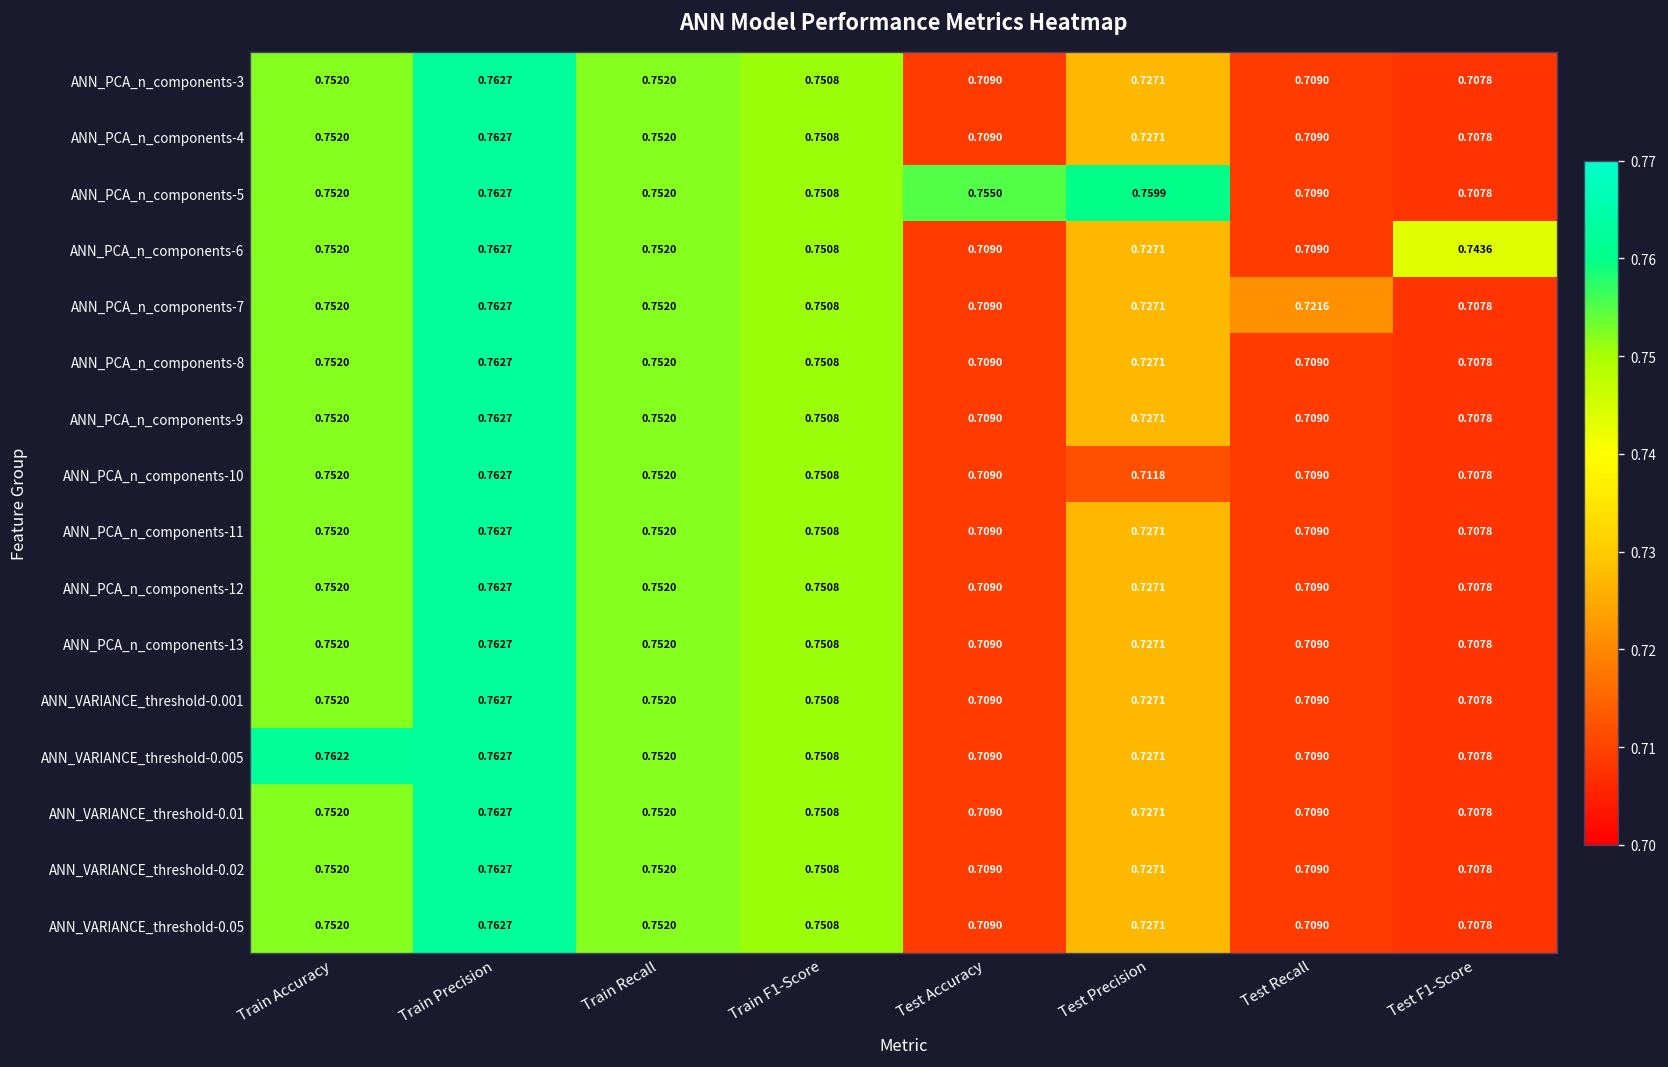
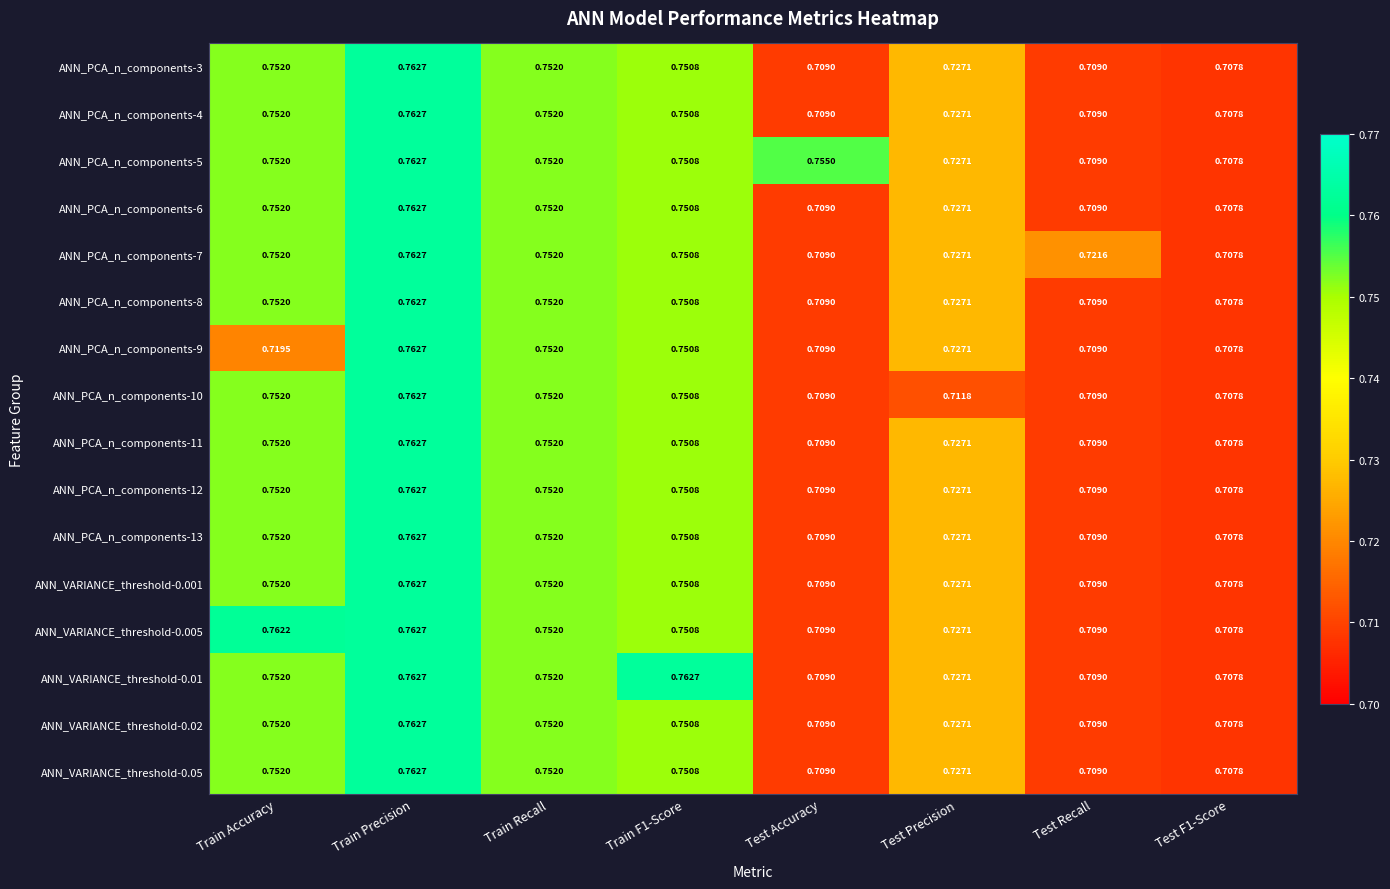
  {
    "ANN_PCA_n_components-3": {
      "Train Accuracy": 0.7520,
      "Train Precision": 0.7627,
      "Train Recall": 0.7520,
      "Train F1-Score": 0.7508,
      "Test Accuracy": 0.7090,
      "Test Precision": 0.7271,
      "Test Recall": 0.7090,
      "Test F1-Score": 0.7078
    },
    "ANN_PCA_n_components-4": {
      "Train Accuracy": 0.7520,
      "Train Precision": 0.7627,
      "Train Recall": 0.7520,
      "Train F1-Score": 0.7508,
      "Test Accuracy": 0.7090,
      "Test Precision": 0.7271,
      "Test Recall": 0.7090,
      "Test F1-Score": 0.7078
    },
    "ANN_PCA_n_components-5": {
      "Train Accuracy": 0.7520,
      "Train Precision": 0.7627,
      "Train Recall": 0.7520,
      "Train F1-Score": 0.7508,
      "Test Accuracy": 0.7550,
-     "Test Precision": 0.7599,
+     "Test Precision": 0.7271,
      "Test Recall": 0.7090,
      "Test F1-Score": 0.7078
    },
    "ANN_PCA_n_components-6": {
      "Train Accuracy": 0.7520,
      "Train Precision": 0.7627,
      "Train Recall": 0.7520,
      "Train F1-Score": 0.7508,
      "Test Accuracy": 0.7090,
      "Test Precision": 0.7271,
      "Test Recall": 0.7090,
-     "Test F1-Score": 0.7436
+     "Test F1-Score": 0.7078
    },
    "ANN_PCA_n_components-7": {
      "Train Accuracy": 0.7520,
      "Train Precision": 0.7627,
      "Train Recall": 0.7520,
      "Train F1-Score": 0.7508,
      "Test Accuracy": 0.7090,
      "Test Precision": 0.7271,
      "Test Recall": 0.7216,
      "Test F1-Score": 0.7078
    },
    "ANN_PCA_n_components-8": {
      "Train Accuracy": 0.7520,
      "Train Precision": 0.7627,
      "Train Recall": 0.7520,
      "Train F1-Score": 0.7508,
      "Test Accuracy": 0.7090,
      "Test Precision": 0.7271,
      "Test Recall": 0.7090,
      "Test F1-Score": 0.7078
    },
    "ANN_PCA_n_components-9": {
-     "Train Accuracy": 0.7520,
+     "Train Accuracy": 0.7195,
      "Train Precision": 0.7627,
      "Train Recall": 0.7520,
      "Train F1-Score": 0.7508,
      "Test Accuracy": 0.7090,
      "Test Precision": 0.7271,
      "Test Recall": 0.7090,
      "Test F1-Score": 0.7078
    },
    "ANN_PCA_n_components-10": {
      "Train Accuracy": 0.7520,
      "Train Precision": 0.7627,
      "Train Recall": 0.7520,
      "Train F1-Score": 0.7508,
      "Test Accuracy": 0.7090,
      "Test Precision": 0.7118,
      "Test Recall": 0.7090,
      "Test F1-Score": 0.7078
    },
    "ANN_PCA_n_components-11": {
      "Train Accuracy": 0.7520,
      "Train Precision": 0.7627,
      "Train Recall": 0.7520,
      "Train F1-Score": 0.7508,
      "Test Accuracy": 0.7090,
      "Test Precision": 0.7271,
      "Test Recall": 0.7090,
      "Test F1-Score": 0.7078
    },
    "ANN_PCA_n_components-12": {
      "Train Accuracy": 0.7520,
      "Train Precision": 0.7627,
      "Train Recall": 0.7520,
      "Train F1-Score": 0.7508,
      "Test Accuracy": 0.7090,
      "Test Precision": 0.7271,
      "Test Recall": 0.7090,
      "Test F1-Score": 0.7078
    },
    "ANN_PCA_n_components-13": {
      "Train Accuracy": 0.7520,
      "Train Precision": 0.7627,
      "Train Recall": 0.7520,
      "Train F1-Score": 0.7508,
      "Test Accuracy": 0.7090,
      "Test Precision": 0.7271,
      "Test Recall": 0.7090,
      "Test F1-Score": 0.7078
    },
    "ANN_VARIANCE_threshold-0.001": {
      "Train Accuracy": 0.7520,
      "Train Precision": 0.7627,
      "Train Recall": 0.7520,
      "Train F1-Score": 0.7508,
      "Test Accuracy": 0.7090,
      "Test Precision": 0.7271,
      "Test Recall": 0.7090,
      "Test F1-Score": 0.7078
    },
    "ANN_VARIANCE_threshold-0.005": {
      "Train Accuracy": 0.7622,
      "Train Precision": 0.7627,
      "Train Recall": 0.7520,
      "Train F1-Score": 0.7508,
      "Test Accuracy": 0.7090,
      "Test Precision": 0.7271,
      "Test Recall": 0.7090,
      "Test F1-Score": 0.7078
    },
    "ANN_VARIANCE_threshold-0.01": {
      "Train Accuracy": 0.7520,
      "Train Precision": 0.7627,
      "Train Recall": 0.7520,
-     "Train F1-Score": 0.7508,
+     "Train F1-Score": 0.7627,
      "Test Accuracy": 0.7090,
      "Test Precision": 0.7271,
      "Test Recall": 0.7090,
      "Test F1-Score": 0.7078
    },
    "ANN_VARIANCE_threshold-0.02": {
      "Train Accuracy": 0.7520,
      "Train Precision": 0.7627,
      "Train Recall": 0.7520,
      "Train F1-Score": 0.7508,
      "Test Accuracy": 0.7090,
      "Test Precision": 0.7271,
      "Test Recall": 0.7090,
      "Test F1-Score": 0.7078
    },
    "ANN_VARIANCE_threshold-0.05": {
      "Train Accuracy": 0.7520,
      "Train Precision": 0.7627,
      "Train Recall": 0.7520,
      "Train F1-Score": 0.7508,
      "Test Accuracy": 0.7090,
      "Test Precision": 0.7271,
      "Test Recall": 0.7090,
      "Test F1-Score": 0.7078
    }
  }
